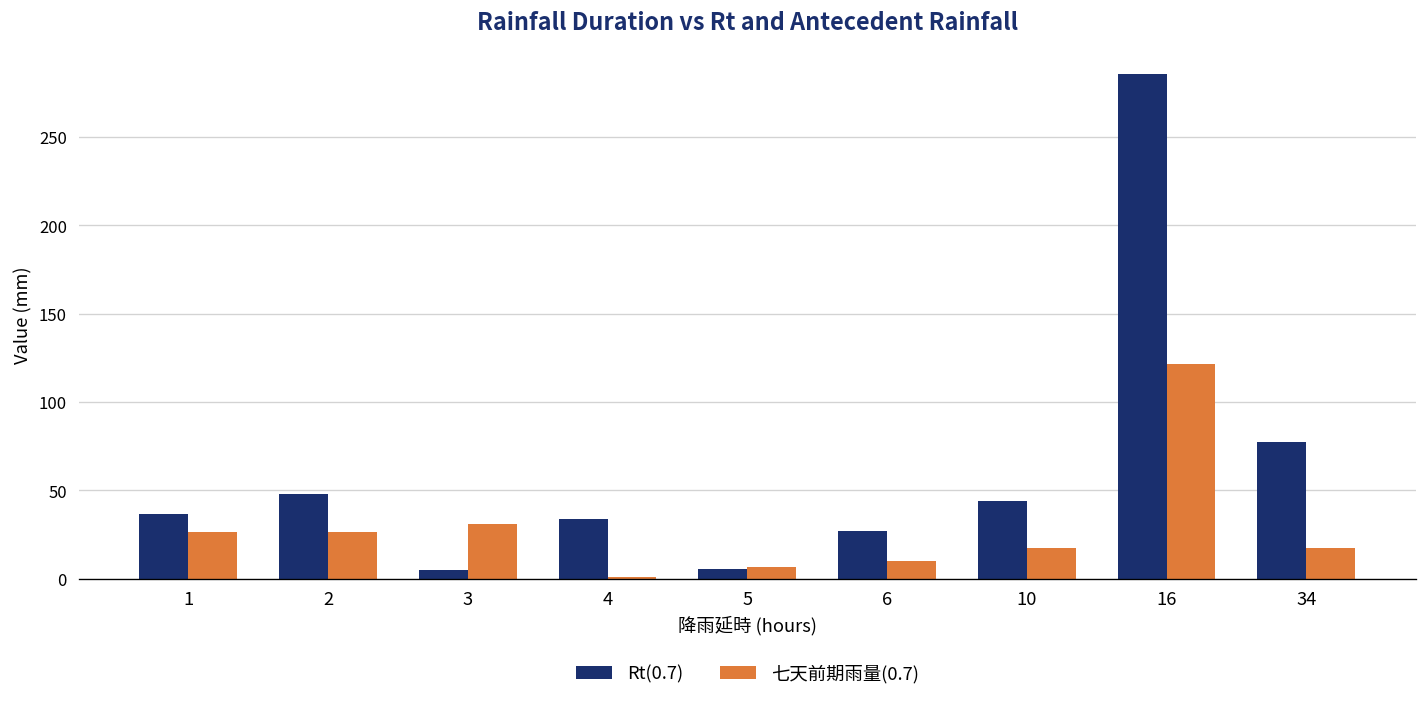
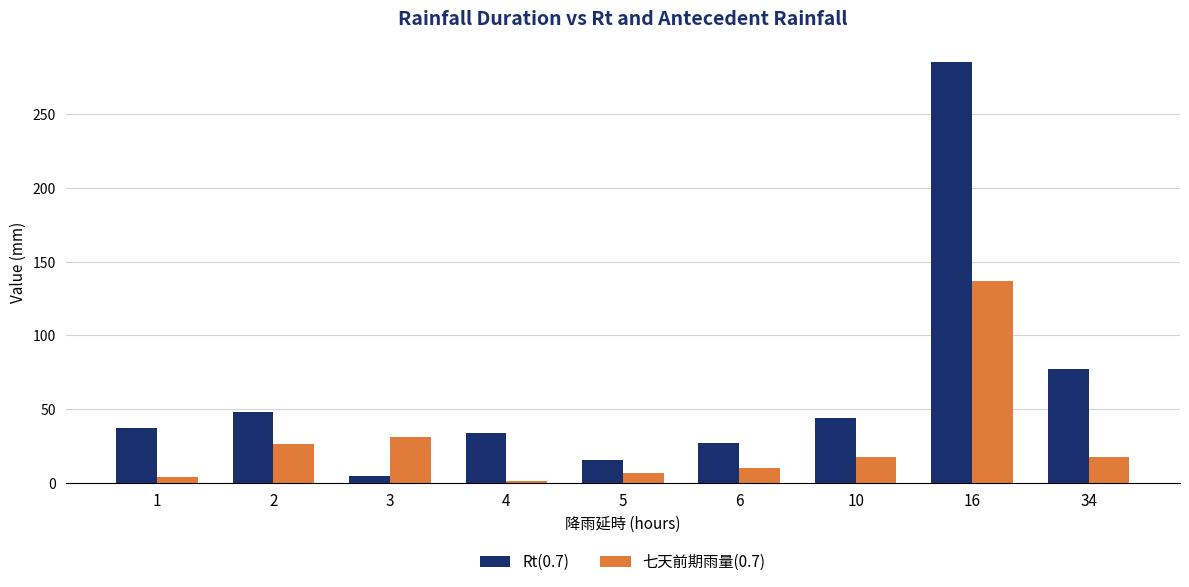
  {
    "Rt(0.7)": {
      "1": 37,
      "2": 48,
      "3": 5,
      "4": 34,
-     "5": 6,
+     "5": 16,
      "6": 27,
      "10": 44,
      "16": 285,
      "34": 77
    },
    "七天前期雨量(0.7)": {
-     "1": 26,
+     "1": 4,
      "2": 26,
      "3": 31,
      "5": 7,
      "6": 10,
      "10": 18,
-     "16": 121,
+     "16": 137,
      "34": 18
    }
  }
